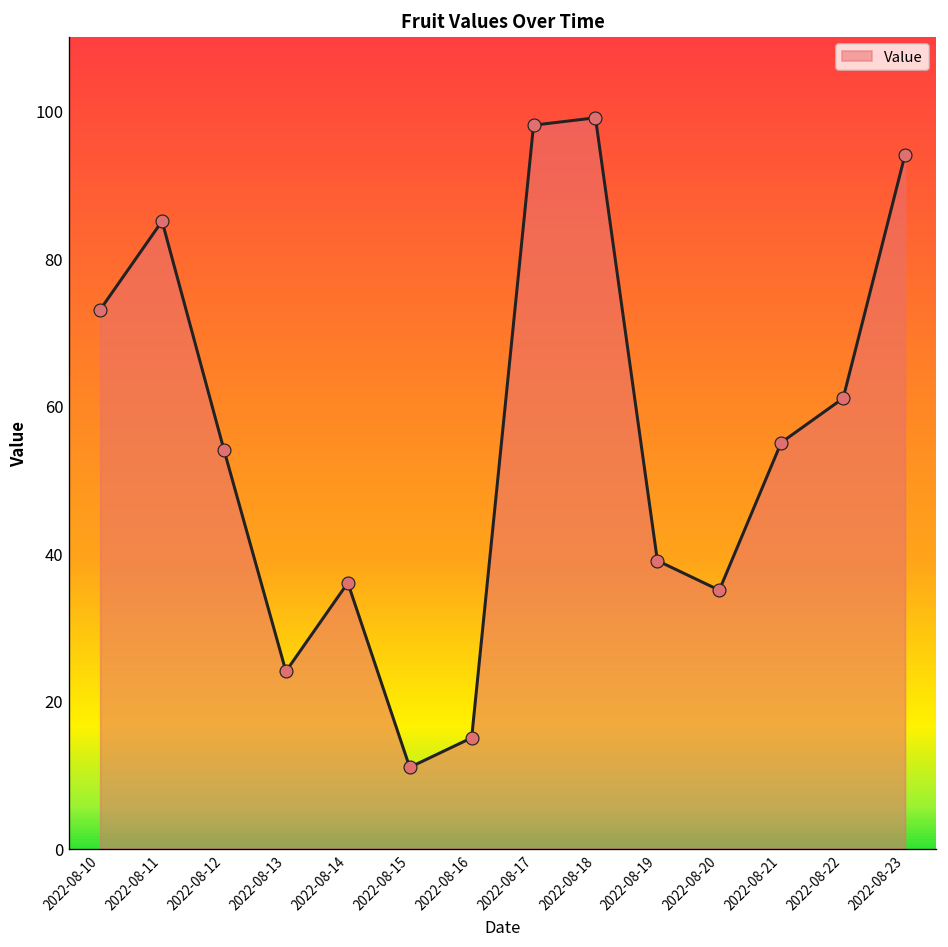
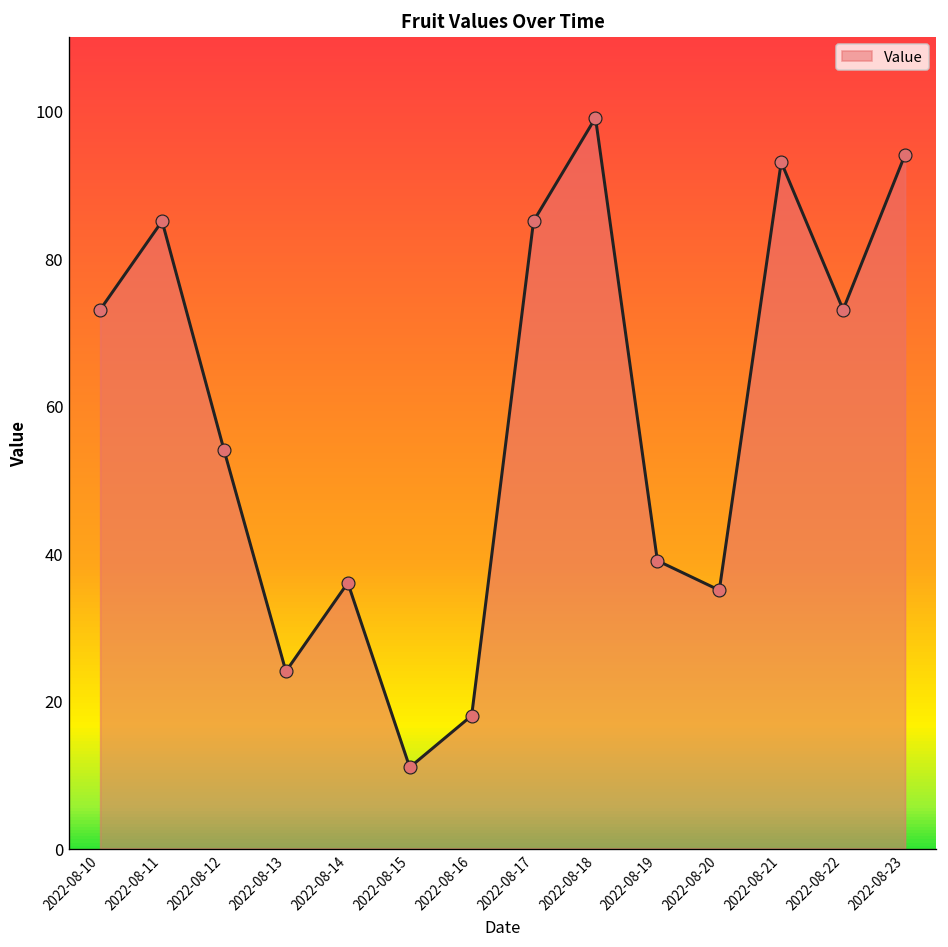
  {
    "2022-08-10": 73,
    "2022-08-11": 85,
    "2022-08-12": 54,
    "2022-08-13": 24,
    "2022-08-14": 36,
    "2022-08-15": 11,
-   "2022-08-16": 15,
-   "2022-08-17": 98,
+   "2022-08-16": 18,
+   "2022-08-17": 85,
    "2022-08-18": 99,
    "2022-08-19": 39,
    "2022-08-20": 35,
-   "2022-08-21": 55,
-   "2022-08-22": 61,
+   "2022-08-21": 93,
+   "2022-08-22": 73,
    "2022-08-23": 94
  }
